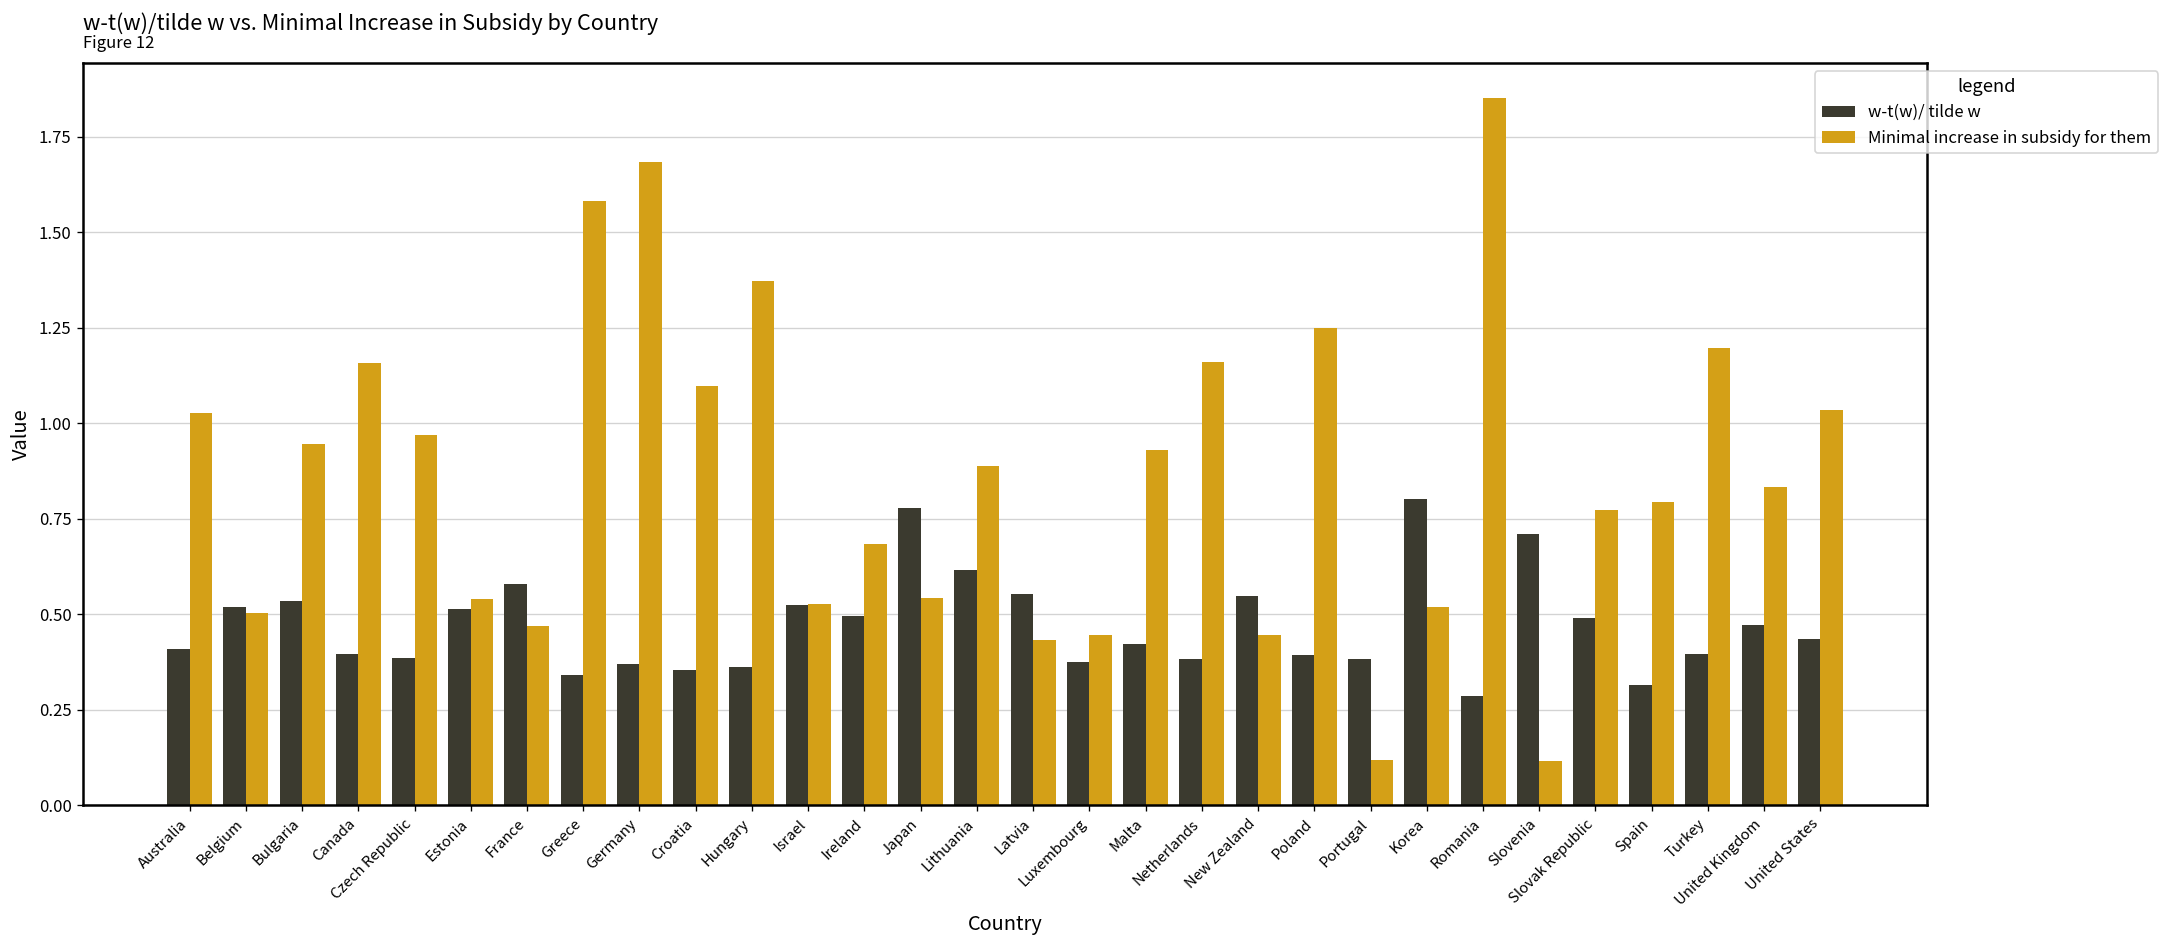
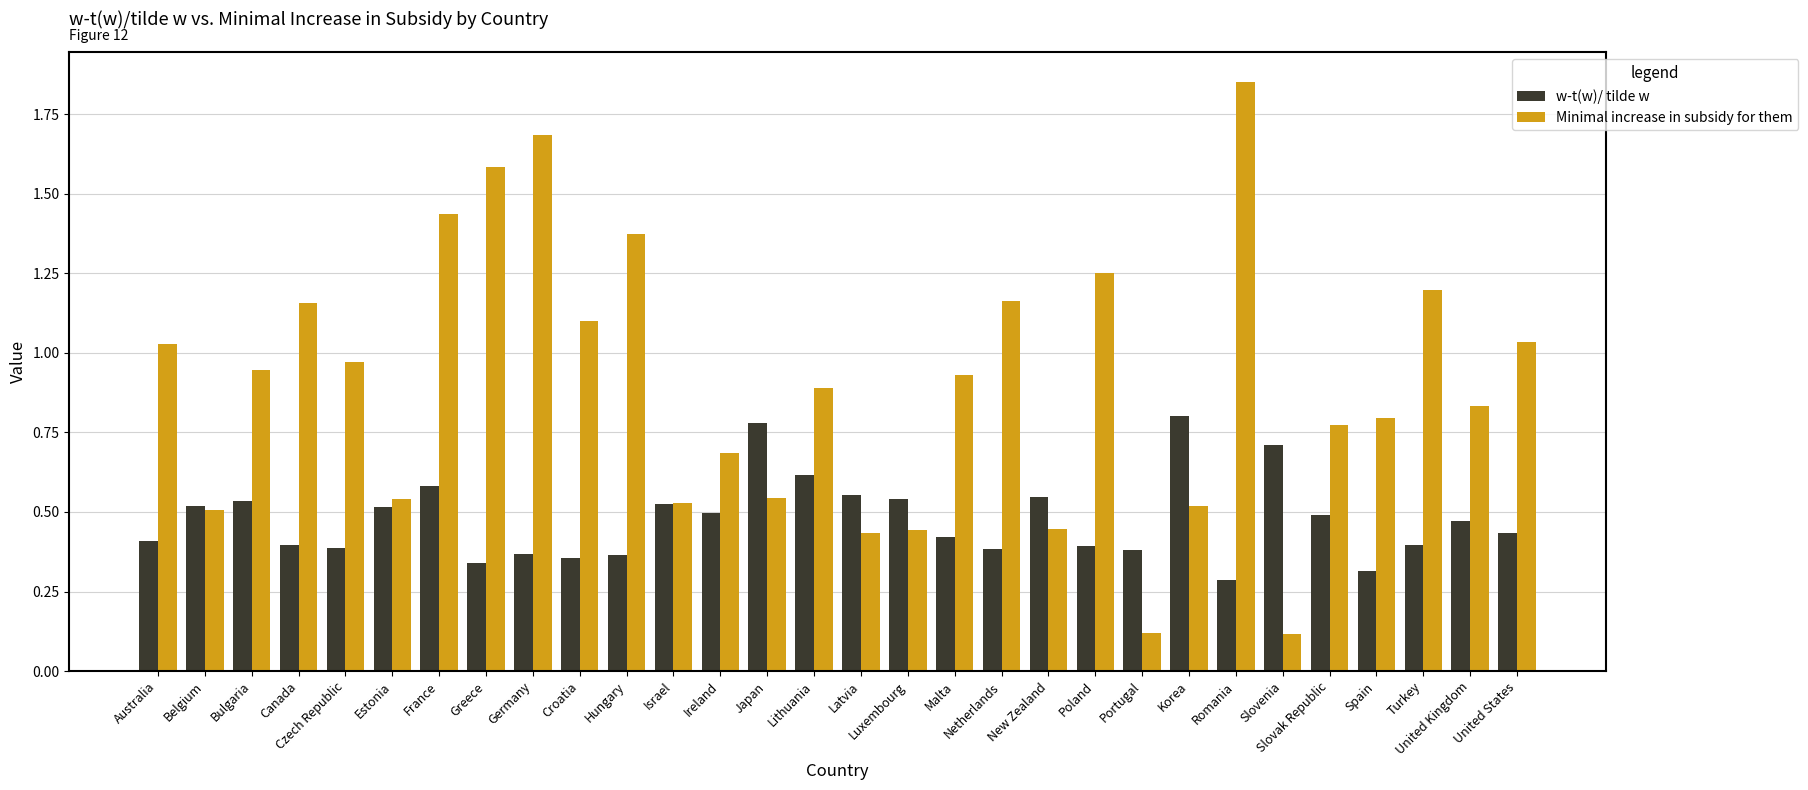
  {
    "w-t(w)/ tilde w": {
      "Australia": 0.41,
      "Belgium": 0.52,
      "Bulgaria": 0.53,
      "Canada": 0.40,
      "Czech Republic": 0.39,
      "Estonia": 0.51,
      "France": 0.58,
      "Greece": 0.34,
      "Germany": 0.37,
      "Croatia": 0.36,
      "Hungary": 0.36,
      "Israel": 0.52,
      "Ireland": 0.50,
      "Japan": 0.78,
      "Lithuania": 0.62,
      "Latvia": 0.55,
-     "Luxembourg": 0.38,
+     "Luxembourg": 0.54,
      "Malta": 0.42,
      "Netherlands": 0.38,
      "New Zealand": 0.55,
      "Poland": 0.39,
      "Portugal": 0.38,
      "Korea": 0.80,
      "Romania": 0.29,
      "Slovenia": 0.71,
      "Slovak Republic": 0.49,
      "Spain": 0.32,
      "Turkey": 0.40,
      "United Kingdom": 0.47,
      "United States": 0.44
    },
    "Minimal increase in subsidy for them": {
      "Australia": 1.03,
      "Belgium": 0.50,
      "Bulgaria": 0.95,
      "Canada": 1.16,
      "Czech Republic": 0.97,
      "Estonia": 0.54,
-     "France": 0.47,
+     "France": 1.43,
      "Greece": 1.58,
      "Germany": 1.68,
      "Croatia": 1.10,
      "Hungary": 1.37,
      "Israel": 0.53,
      "Ireland": 0.68,
      "Japan": 0.54,
      "Lithuania": 0.89,
      "Latvia": 0.43,
      "Luxembourg": 0.44,
      "Malta": 0.93,
      "Netherlands": 1.16,
      "New Zealand": 0.45,
      "Poland": 1.25,
      "Portugal": 0.12,
      "Korea": 0.52,
      "Romania": 1.85,
      "Slovenia": 0.12,
      "Slovak Republic": 0.77,
      "Spain": 0.79,
      "Turkey": 1.20,
      "United Kingdom": 0.83,
      "United States": 1.04
    }
  }
